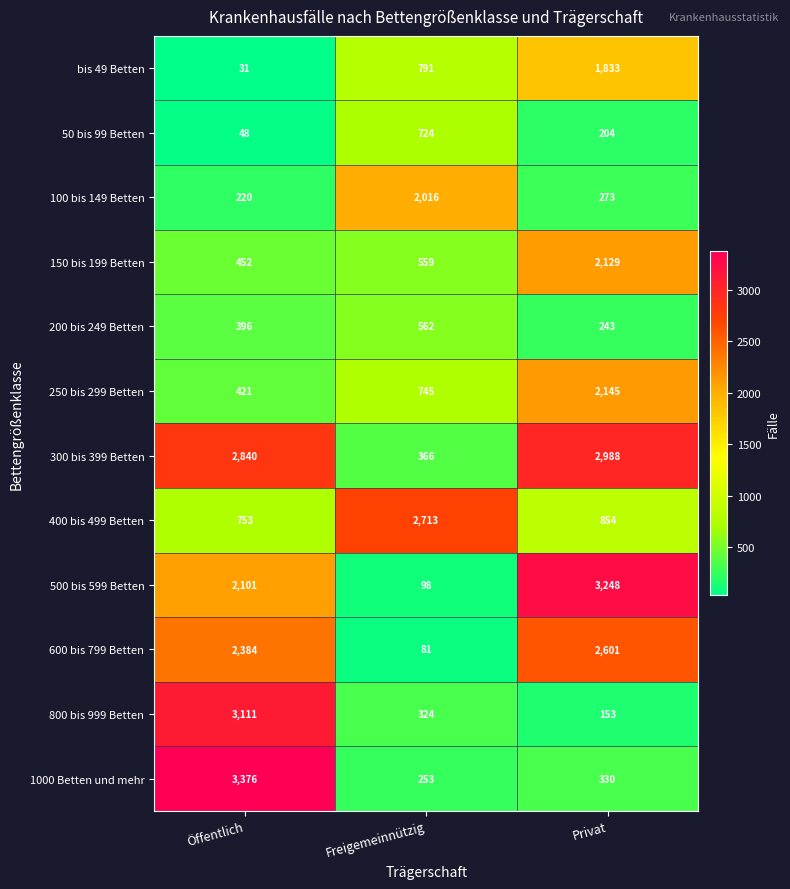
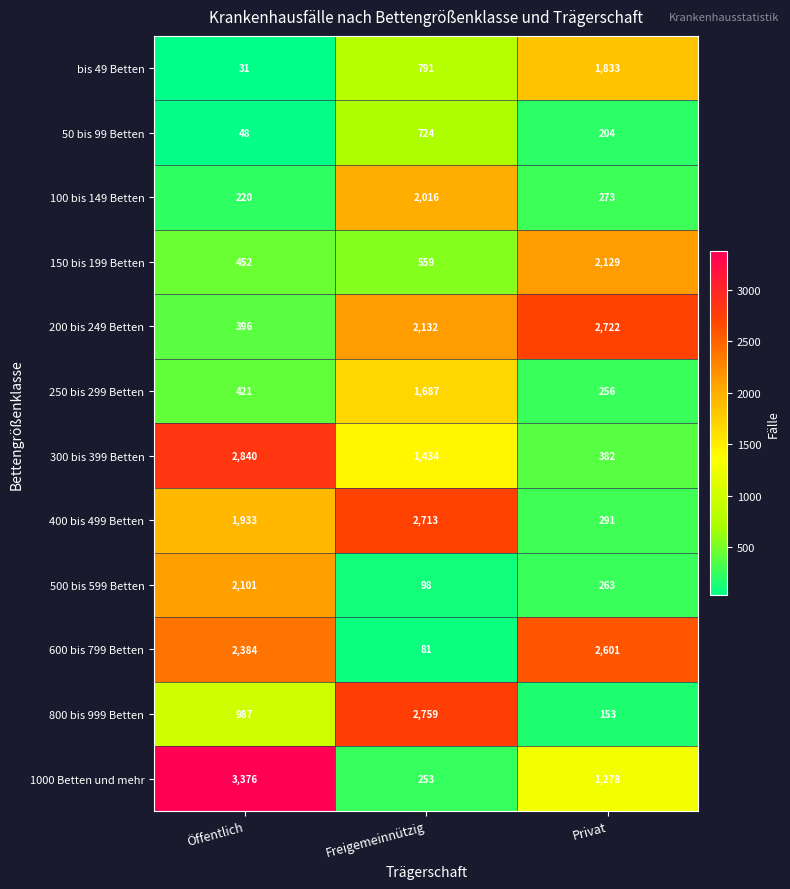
  {
    "bis 49 Betten": {
      "Öffentlich": "31",
      "Freigemeinnützig": "791",
      "Privat": "1,833"
    },
    "50 bis 99 Betten": {
      "Öffentlich": "48",
      "Freigemeinnützig": "724",
      "Privat": "204"
    },
    "100 bis 149 Betten": {
      "Öffentlich": "220",
      "Freigemeinnützig": "2,016",
      "Privat": "273"
    },
    "150 bis 199 Betten": {
      "Öffentlich": "452",
      "Freigemeinnützig": "559",
      "Privat": "2,129"
    },
    "200 bis 249 Betten": {
      "Öffentlich": "396",
-     "Freigemeinnützig": "562",
-     "Privat": "243"
+     "Freigemeinnützig": "2,132",
+     "Privat": "2,722"
    },
    "250 bis 299 Betten": {
      "Öffentlich": "421",
-     "Freigemeinnützig": "745",
-     "Privat": "2,145"
+     "Freigemeinnützig": "1,687",
+     "Privat": "256"
    },
    "300 bis 399 Betten": {
      "Öffentlich": "2,840",
-     "Freigemeinnützig": "366",
-     "Privat": "2,988"
+     "Freigemeinnützig": "1,434",
+     "Privat": "382"
    },
    "400 bis 499 Betten": {
-     "Öffentlich": "753",
+     "Öffentlich": "1,933",
      "Freigemeinnützig": "2,713",
-     "Privat": "854"
+     "Privat": "291"
    },
    "500 bis 599 Betten": {
      "Öffentlich": "2,101",
      "Freigemeinnützig": "98",
-     "Privat": "3,248"
+     "Privat": "263"
    },
    "600 bis 799 Betten": {
      "Öffentlich": "2,384",
      "Freigemeinnützig": "81",
      "Privat": "2,601"
    },
    "800 bis 999 Betten": {
-     "Öffentlich": "3,111",
-     "Freigemeinnützig": "324",
+     "Öffentlich": "987",
+     "Freigemeinnützig": "2,759",
      "Privat": "153"
    },
    "1000 Betten und mehr": {
      "Öffentlich": "3,376",
      "Freigemeinnützig": "253",
-     "Privat": "330"
+     "Privat": "1,278"
    }
  }
